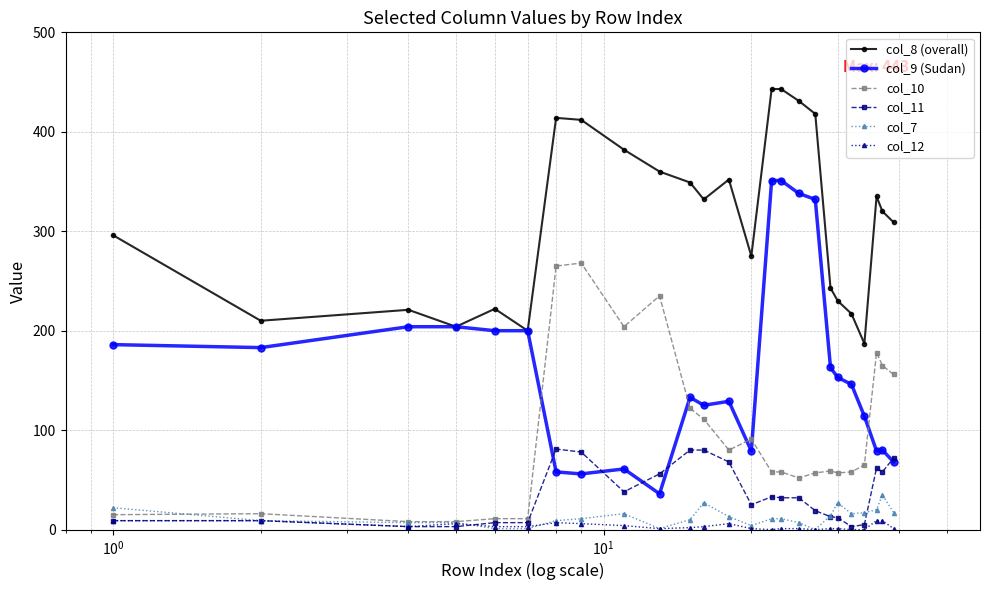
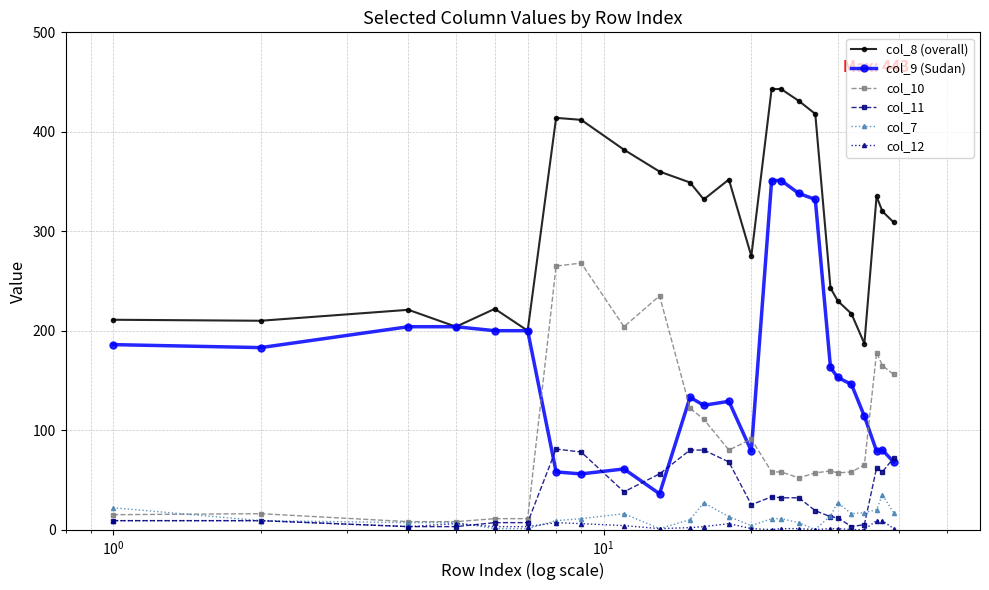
  {
    "col_8 (overall)": {
-     "10^0": 300
+     "10^0": 210
    },
    "col_9 (Sudan)": {
      "10^0": 190
    },
    "col_10": {
      "10^0": 20
    },
    "col_7": {
      "10^0": 20
    }
  }
